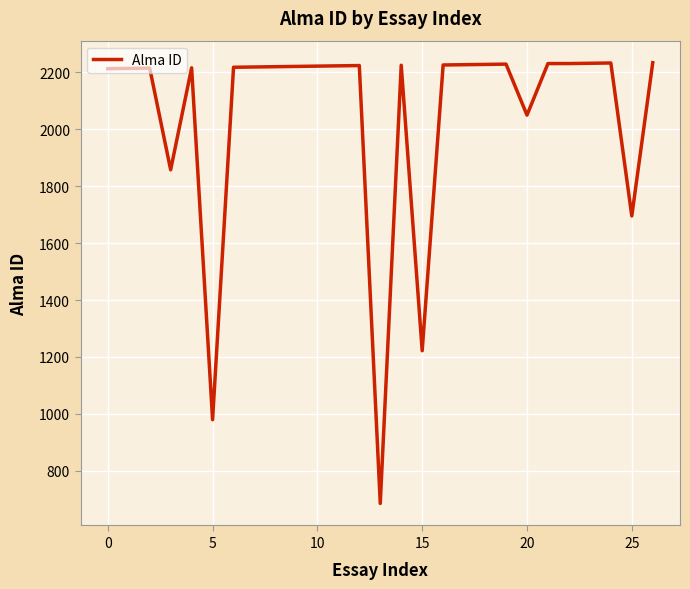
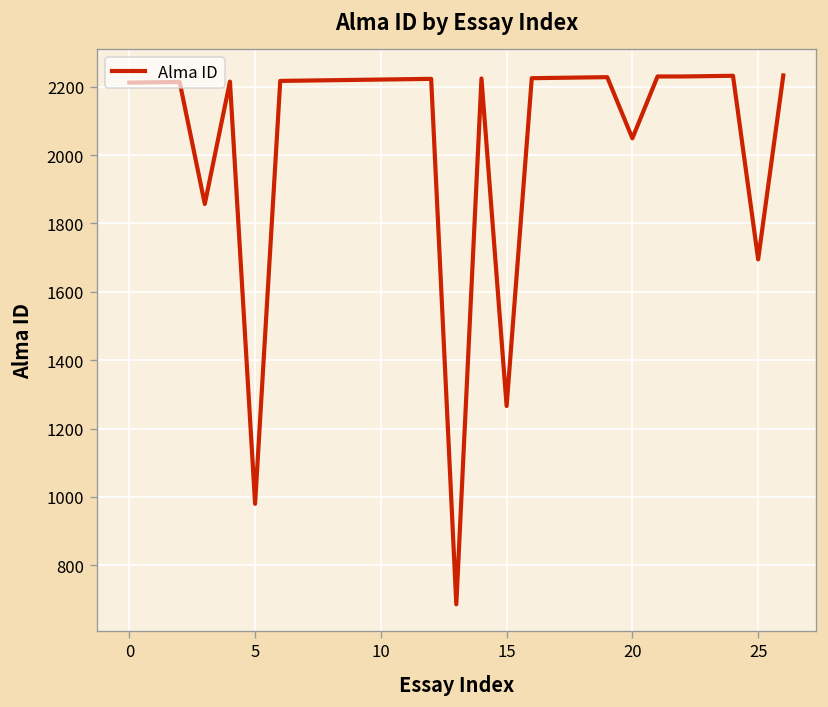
  {
    "5": 980,
    "10": 2220,
-   "15": 1220,
+   "15": 1270,
    "20": 2050,
    "25": 1700
  }
